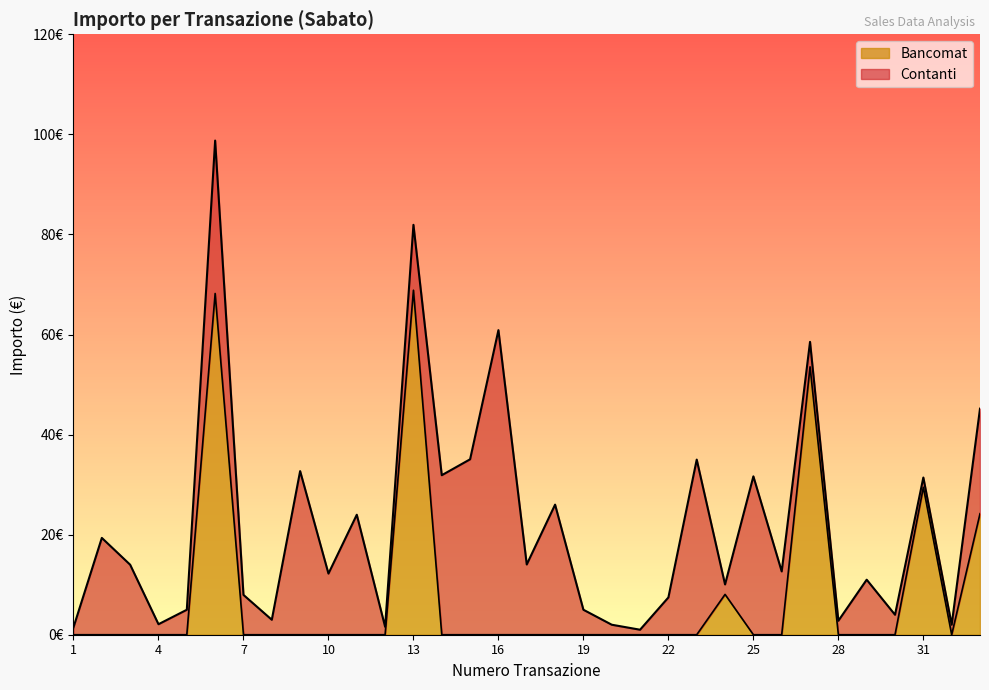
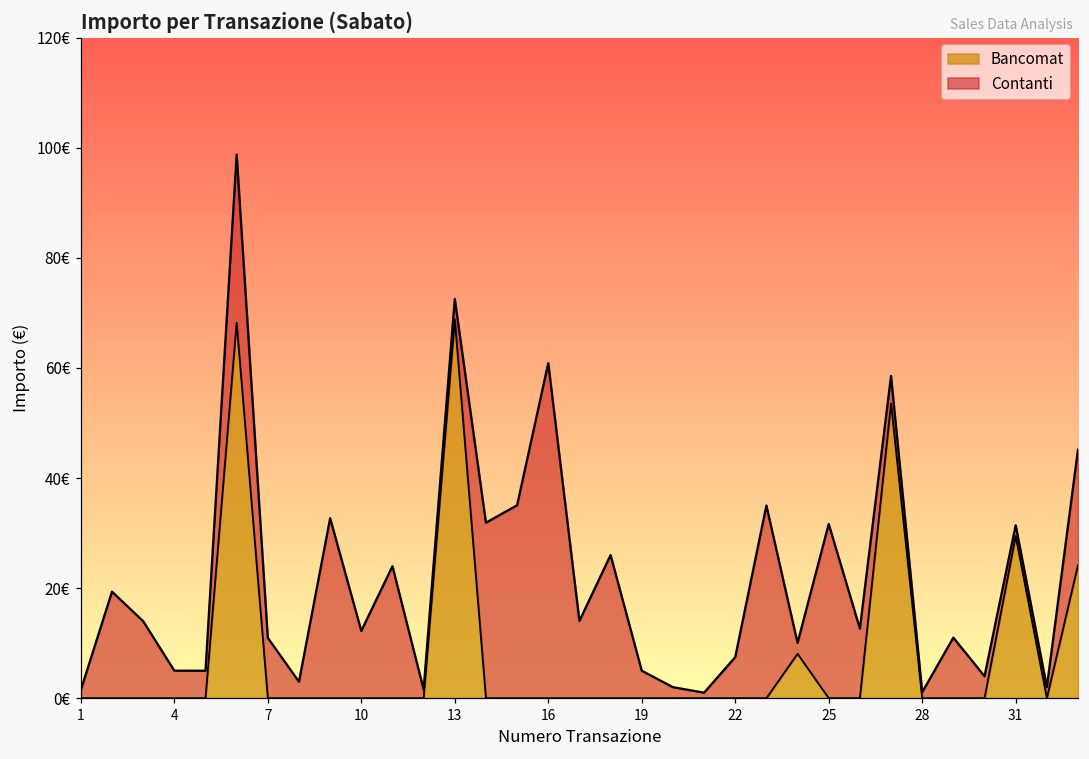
  {
    "Bancomat": {
      "1": "0€",
      "4": "0€",
      "7": "0€",
      "10": "0€",
      "13": "69€",
      "16": "0€",
      "19": "0€",
      "22": "0€",
      "25": "0€",
      "28": "0€",
      "31": "29€"
    },
    "Contanti": {
      "1": "1€",
-     "4": "2€",
-     "7": "8€",
+     "4": "5€",
+     "7": "11€",
      "10": "12€",
-     "13": "13€",
+     "13": "4€",
      "16": "61€",
      "19": "5€",
      "22": "7€",
      "25": "32€",
-     "28": "3€",
+     "28": "1€",
      "31": "2€"
    }
  }
